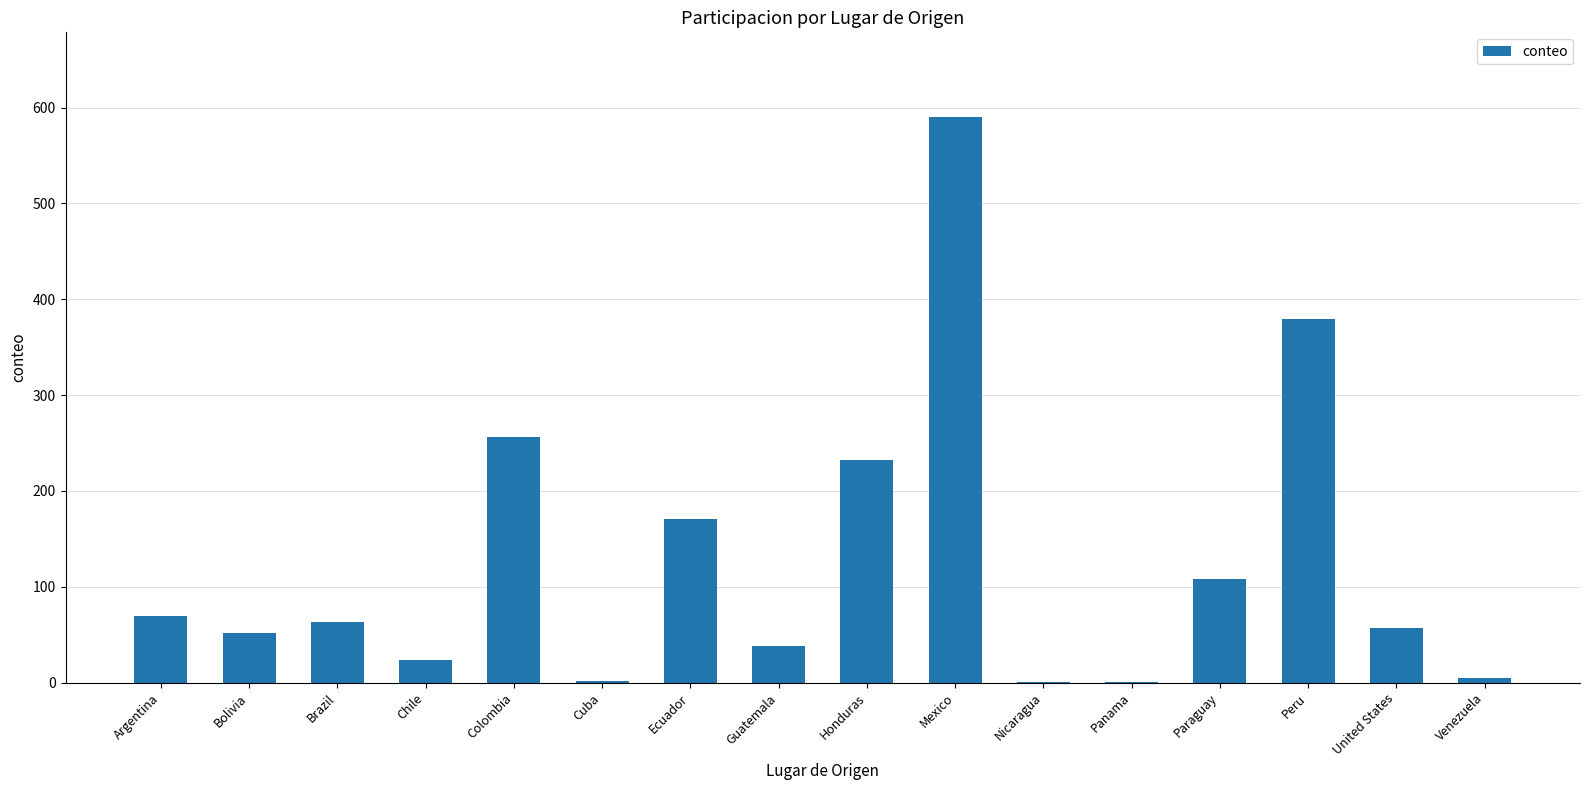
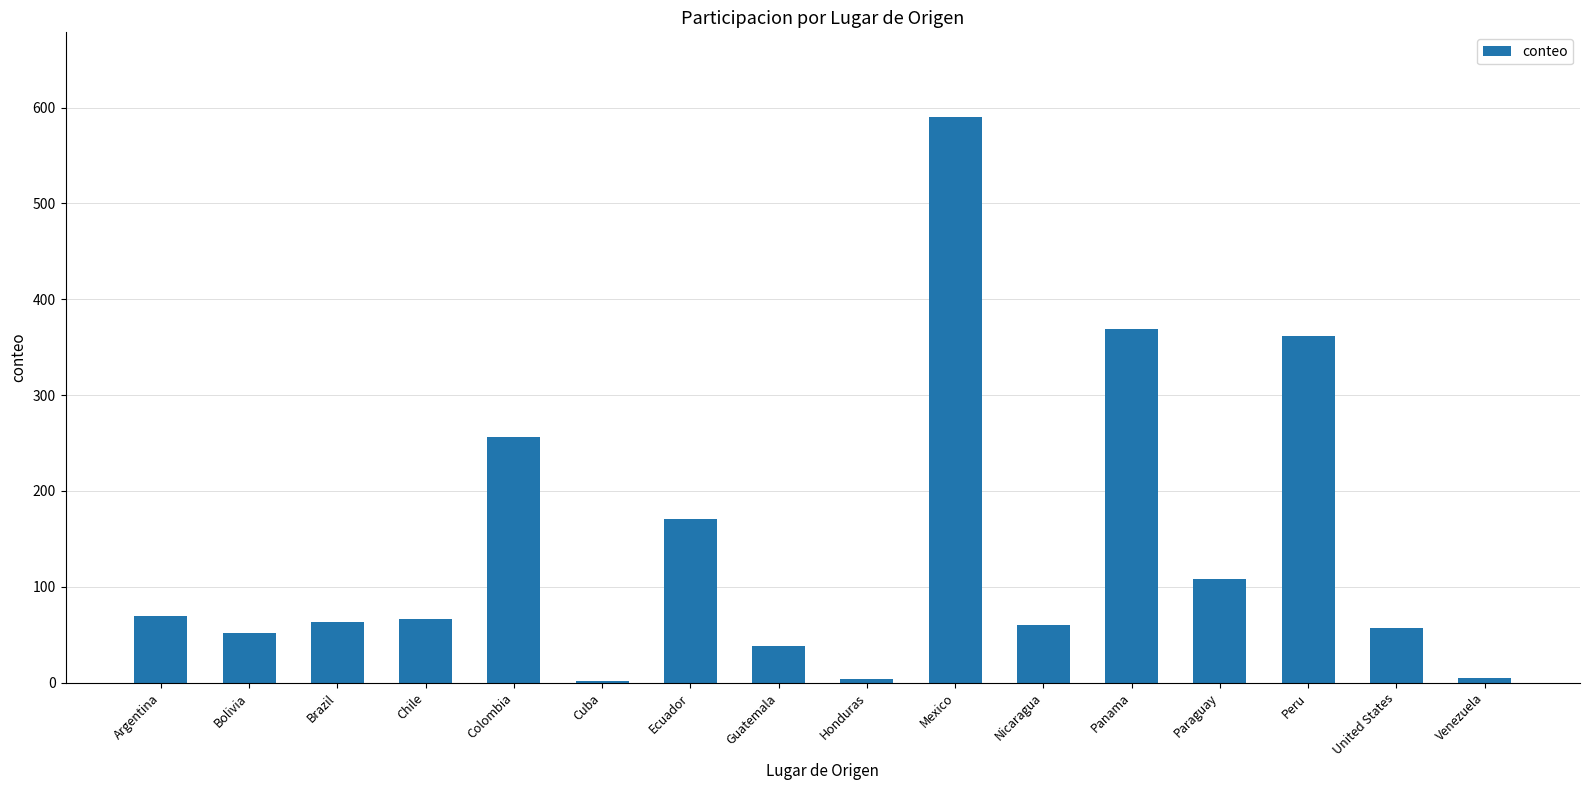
  {
    "Argentina": 70,
    "Bolivia": 50,
    "Brazil": 60,
-   "Chile": 20,
+   "Chile": 70,
    "Colombia": 260,
    "Ecuador": 170,
    "Guatemala": 40,
-   "Honduras": 230,
+   "Honduras": 0,
    "Mexico": 590,
-   "Nicaragua": 0,
-   "Panama": 0,
+   "Nicaragua": 60,
+   "Panama": 370,
    "Paraguay": 110,
-   "Peru": 380,
+   "Peru": 360,
    "United States": 60,
    "Venezuela": 10
  }
